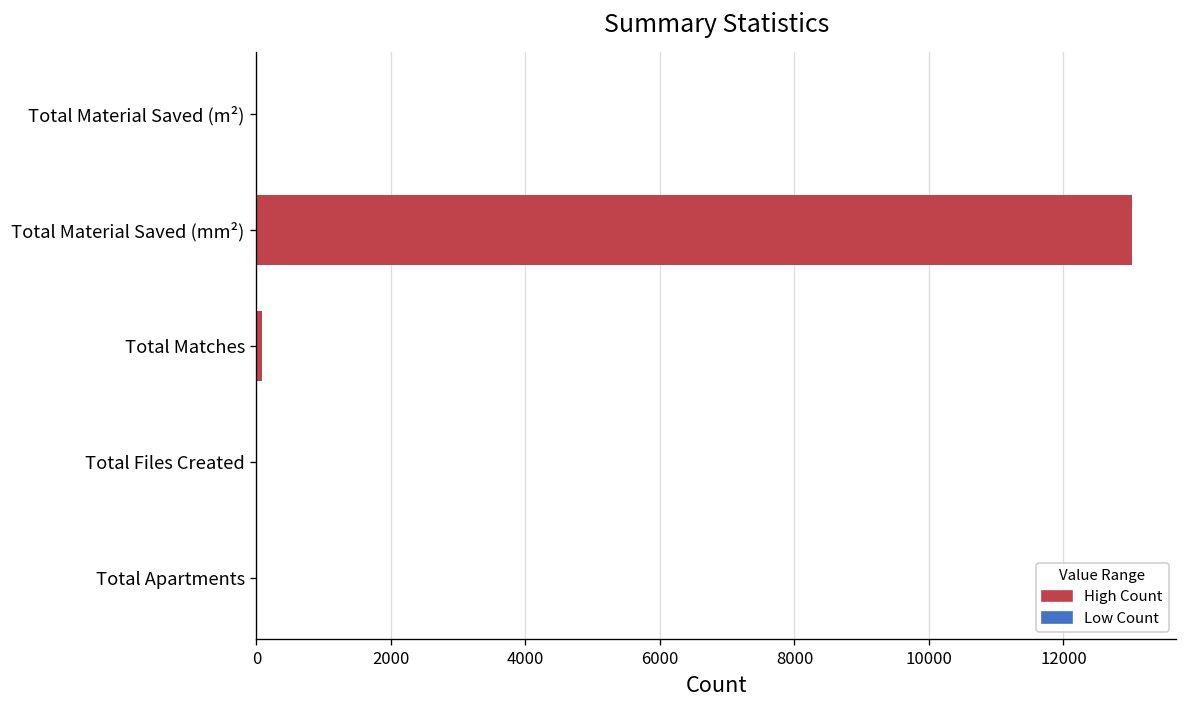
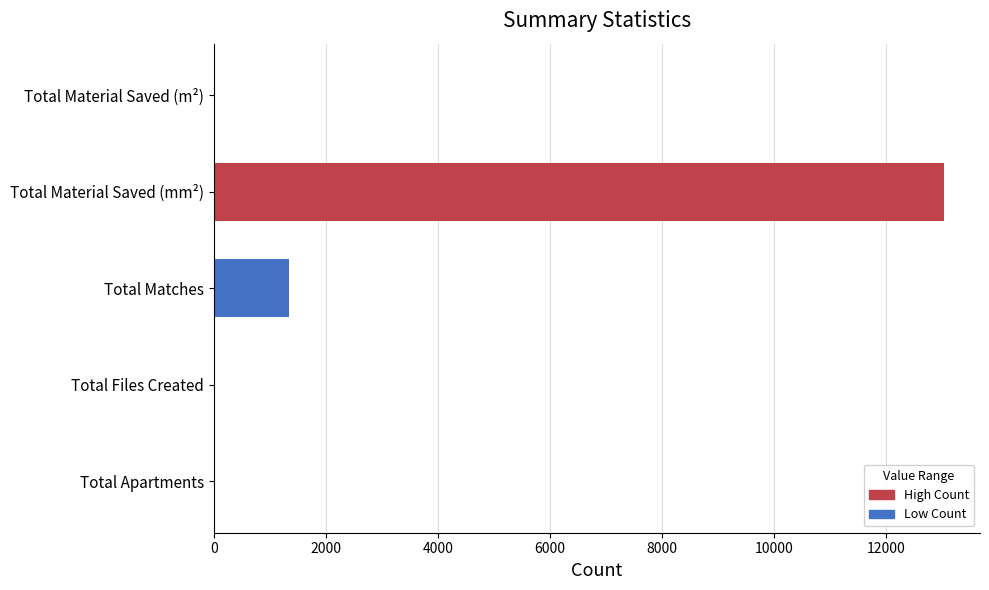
  {
    "Total Material Saved (mm²)": 13000,
-   "Total Matches": 100,
+   "Total Matches": 1300,
    "Total Files Created": 0,
    "Total Apartments": 0
  }
